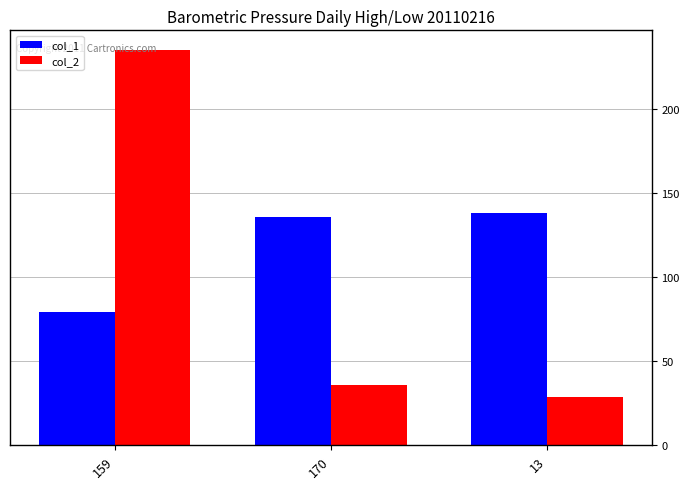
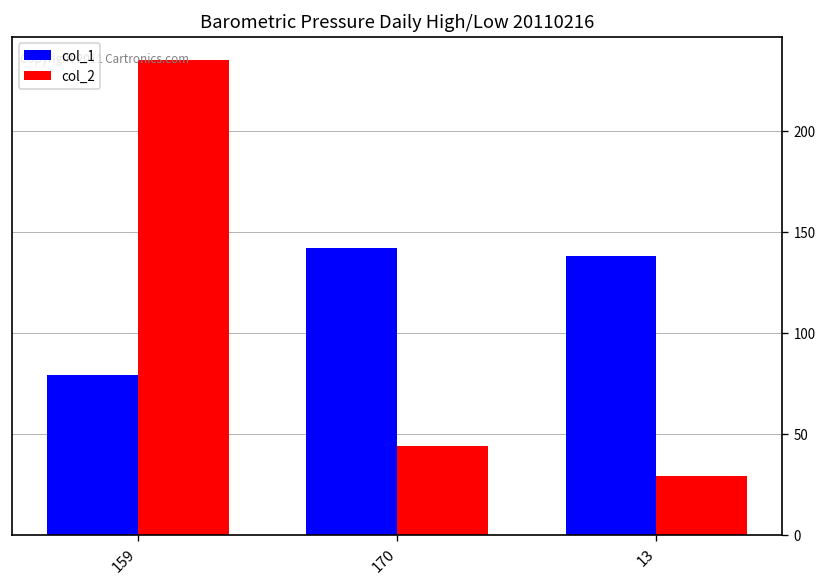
  {
    "col_1": {
      "159": 79,
-     "170": 136,
+     "170": 142,
      "13": 138
    },
    "col_2": {
-     "170": 36,
+     "170": 44,
      "13": 29
    }
  }
